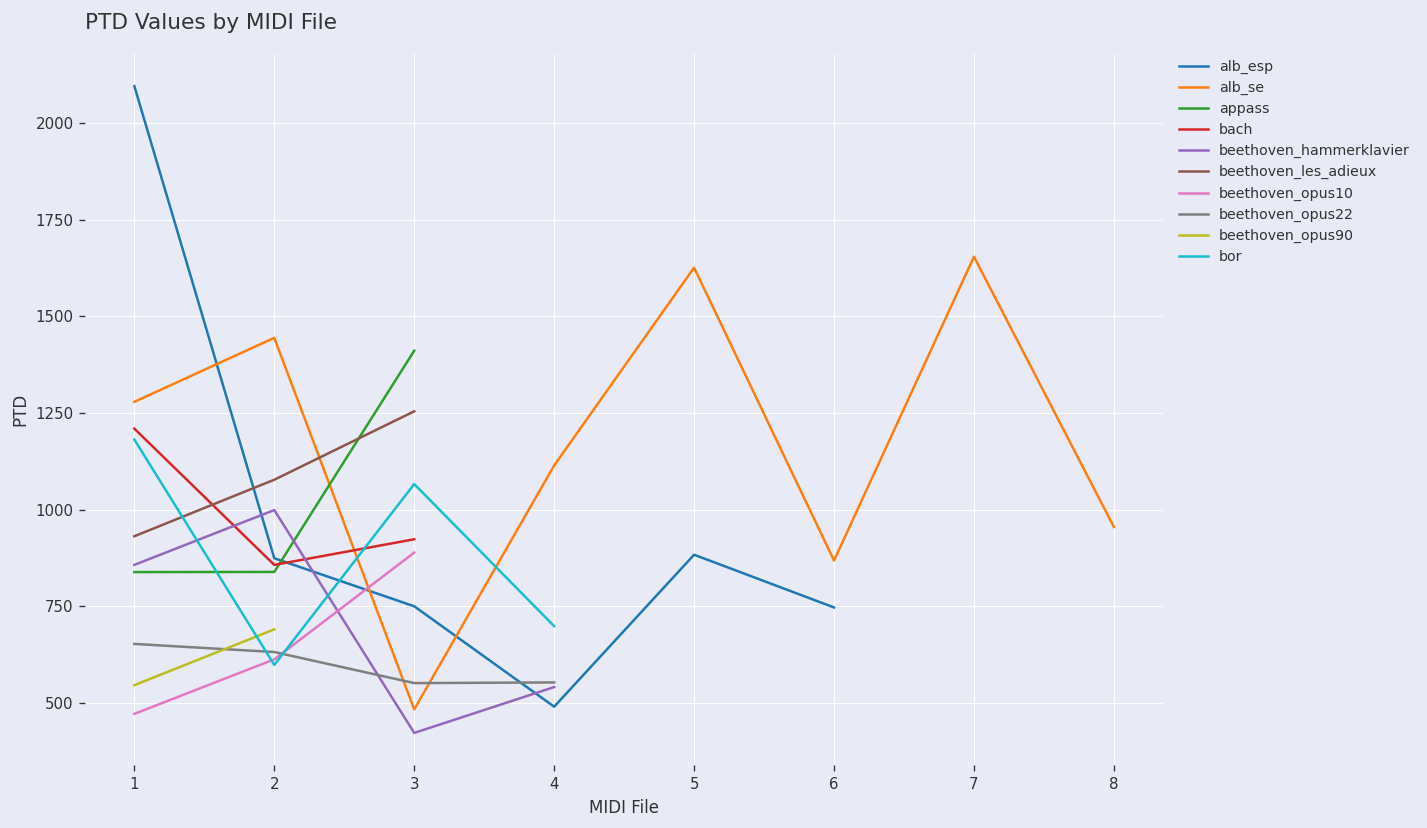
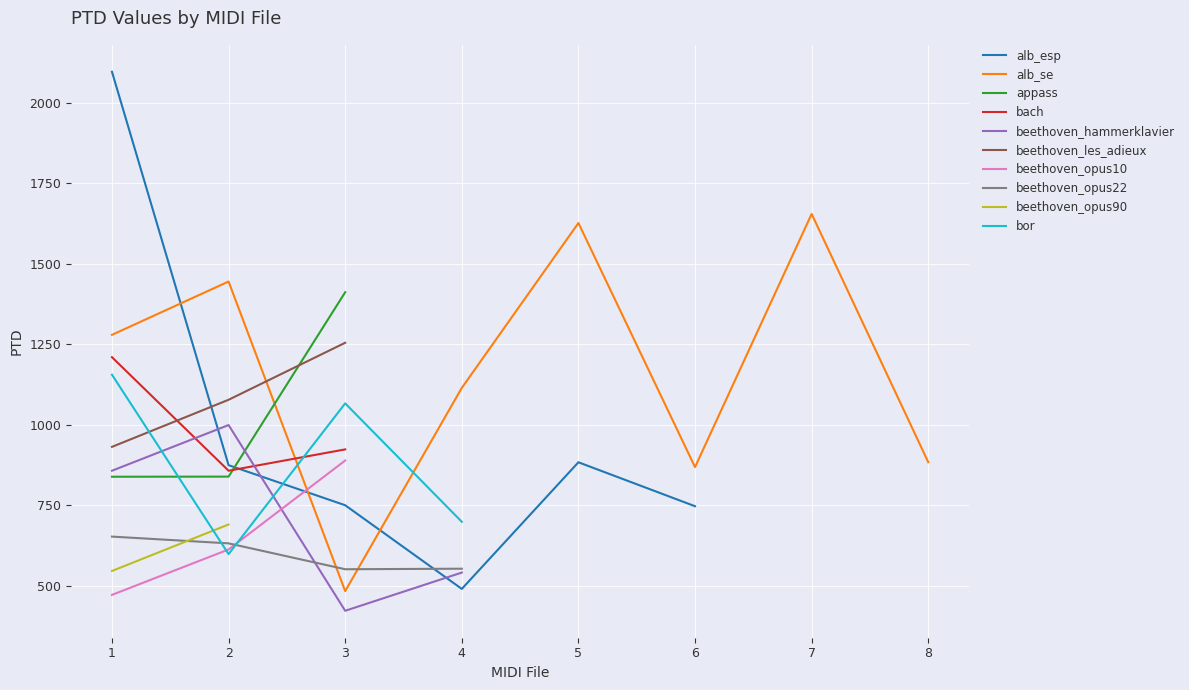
  {
    "alb_esp": {
      "1": 2100,
      "2": 870,
      "3": 750,
      "4": 490,
      "5": 880,
      "6": 750
    },
    "alb_se": {
      "1": 1280,
      "2": 1440,
      "3": 480,
      "4": 1110,
      "5": 1630,
      "6": 870,
      "7": 1650,
-     "8": 950
+     "8": 880
    },
    "appass": {
      "1": 840,
      "2": 840,
      "3": 1410
    },
    "bach": {
      "1": 1210,
      "2": 860,
      "3": 920
    },
    "beethoven_hammerklavier": {
      "1": 860,
      "2": 1000,
      "3": 420,
      "4": 540
    },
    "beethoven_les_adieux": {
      "1": 930,
      "2": 1080,
      "3": 1250
    },
    "beethoven_opus10": {
      "1": 470,
      "2": 610,
      "3": 890
    },
    "beethoven_opus22": {
      "1": 650,
      "2": 630,
      "3": 550,
      "4": 550
    },
    "beethoven_opus90": {
      "1": 550,
      "2": 690
    },
    "bor": {
-     "1": 1180,
+     "1": 1160,
      "2": 600,
      "3": 1070,
      "4": 700
    }
  }
